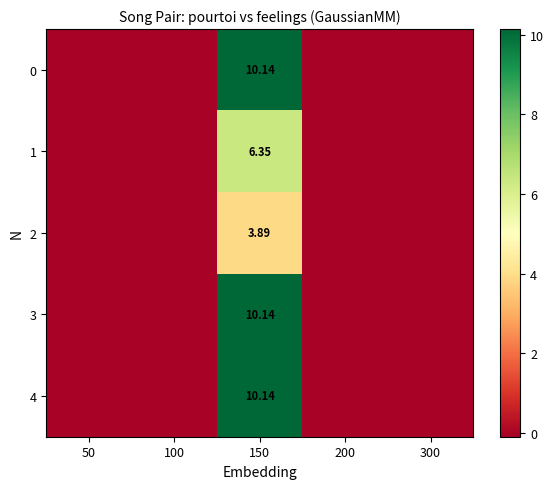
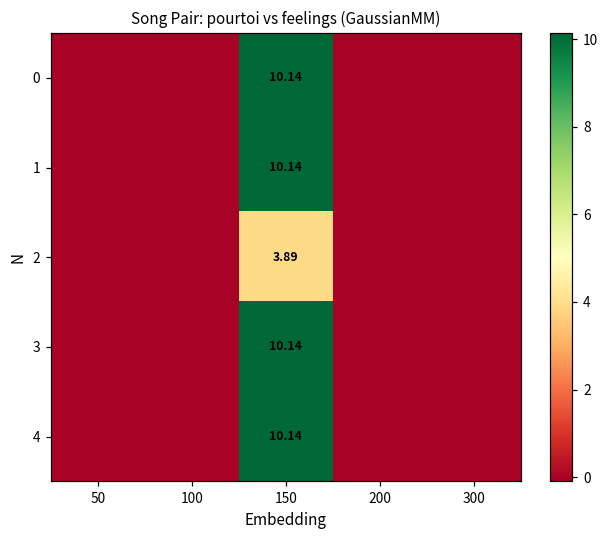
  {
    "0": {
      "150": 10.14
    },
    "1": {
-     "150": 6.35
+     "150": 10.14
    },
    "2": {
      "150": 3.89
    },
    "3": {
      "150": 10.14
    },
    "4": {
      "150": 10.14
    }
  }
